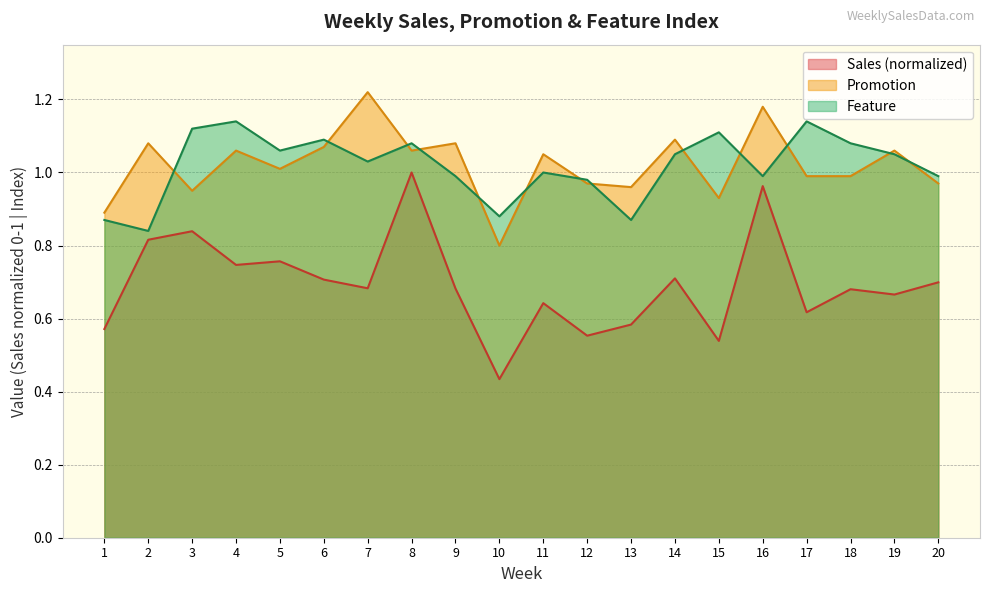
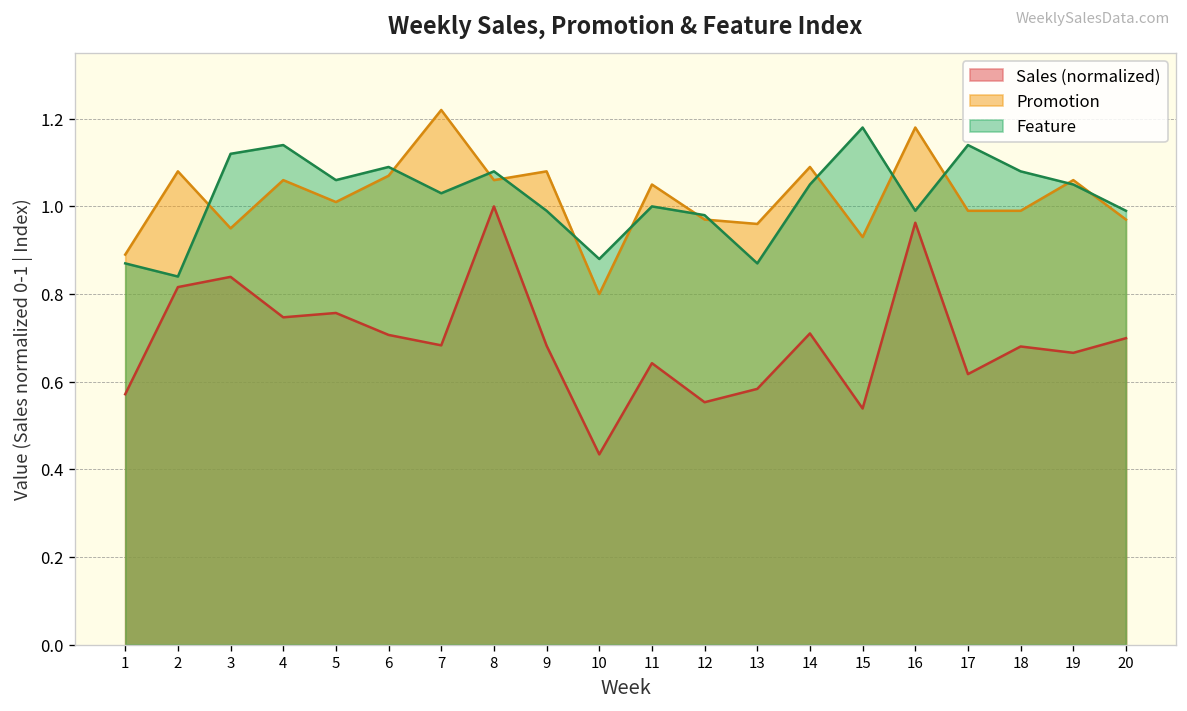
  {
    "Sales (normalized)": {
      "1": 0.57,
      "2": 0.82,
      "3": 0.84,
      "4": 0.75,
      "5": 0.76,
      "6": 0.71,
      "7": 0.68,
      "8": 1.00,
      "9": 0.68,
      "10": 0.43,
      "11": 0.64,
      "12": 0.55,
      "13": 0.58,
      "14": 0.71,
      "15": 0.54,
      "16": 0.96,
      "17": 0.62,
      "18": 0.68,
      "19": 0.67,
      "20": 0.70
    },
    "Promotion": {
      "1": 0.89,
      "2": 1.08,
      "3": 0.95,
      "4": 1.06,
      "5": 1.01,
      "6": 1.07,
      "7": 1.22,
      "8": 1.06,
      "9": 1.08,
      "10": 0.80,
      "11": 1.05,
      "12": 0.97,
      "13": 0.96,
      "14": 1.09,
      "15": 0.93,
      "16": 1.18,
      "17": 0.99,
      "18": 0.99,
      "19": 1.06,
      "20": 0.97
    },
    "Feature": {
      "1": 0.87,
      "2": 0.84,
      "3": 1.12,
      "4": 1.14,
      "5": 1.06,
      "6": 1.09,
      "7": 1.03,
      "8": 1.08,
      "9": 0.99,
      "10": 0.88,
      "11": 1.00,
      "12": 0.98,
      "13": 0.87,
      "14": 1.05,
-     "15": 1.11,
+     "15": 1.18,
      "16": 0.99,
      "17": 1.14,
      "18": 1.08,
      "19": 1.05,
      "20": 0.99
    }
  }
